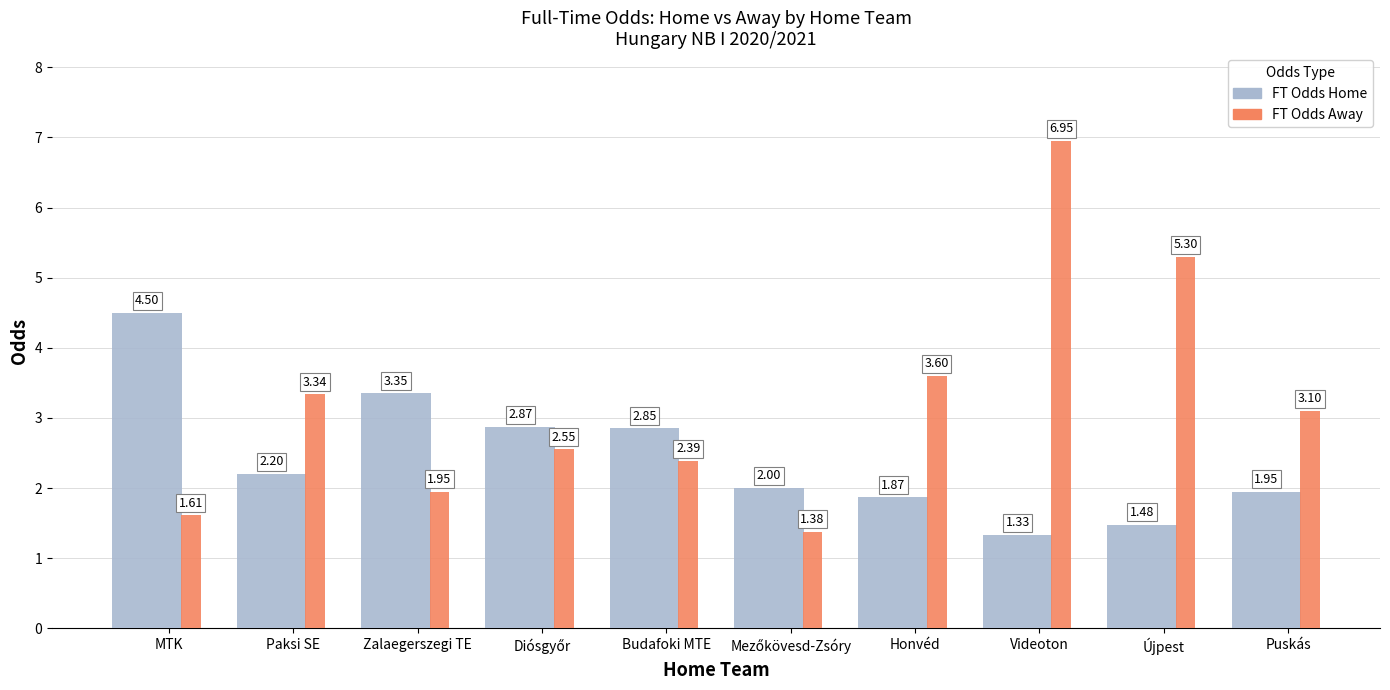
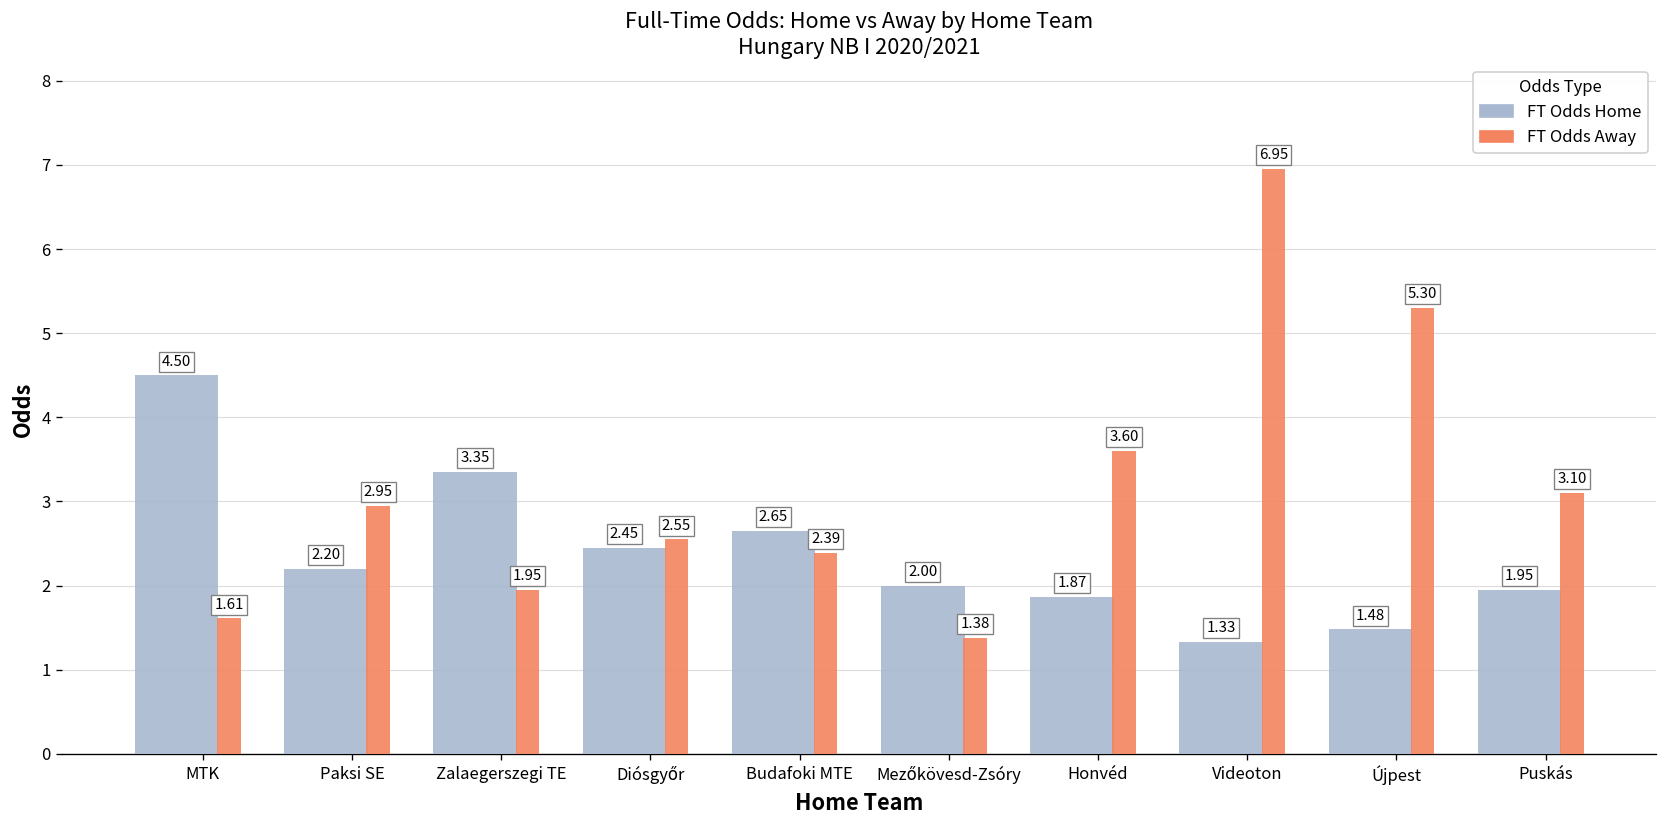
  {
    "FT Odds Home": {
-     "Diósgyőr": 2.87,
-     "Budafoki MTE": 2.85
+     "Diósgyőr": 2.45,
+     "Budafoki MTE": 2.65
    },
    "FT Odds Away": {
-     "Paksi SE": 3.34
+     "Paksi SE": 2.95
    }
  }
